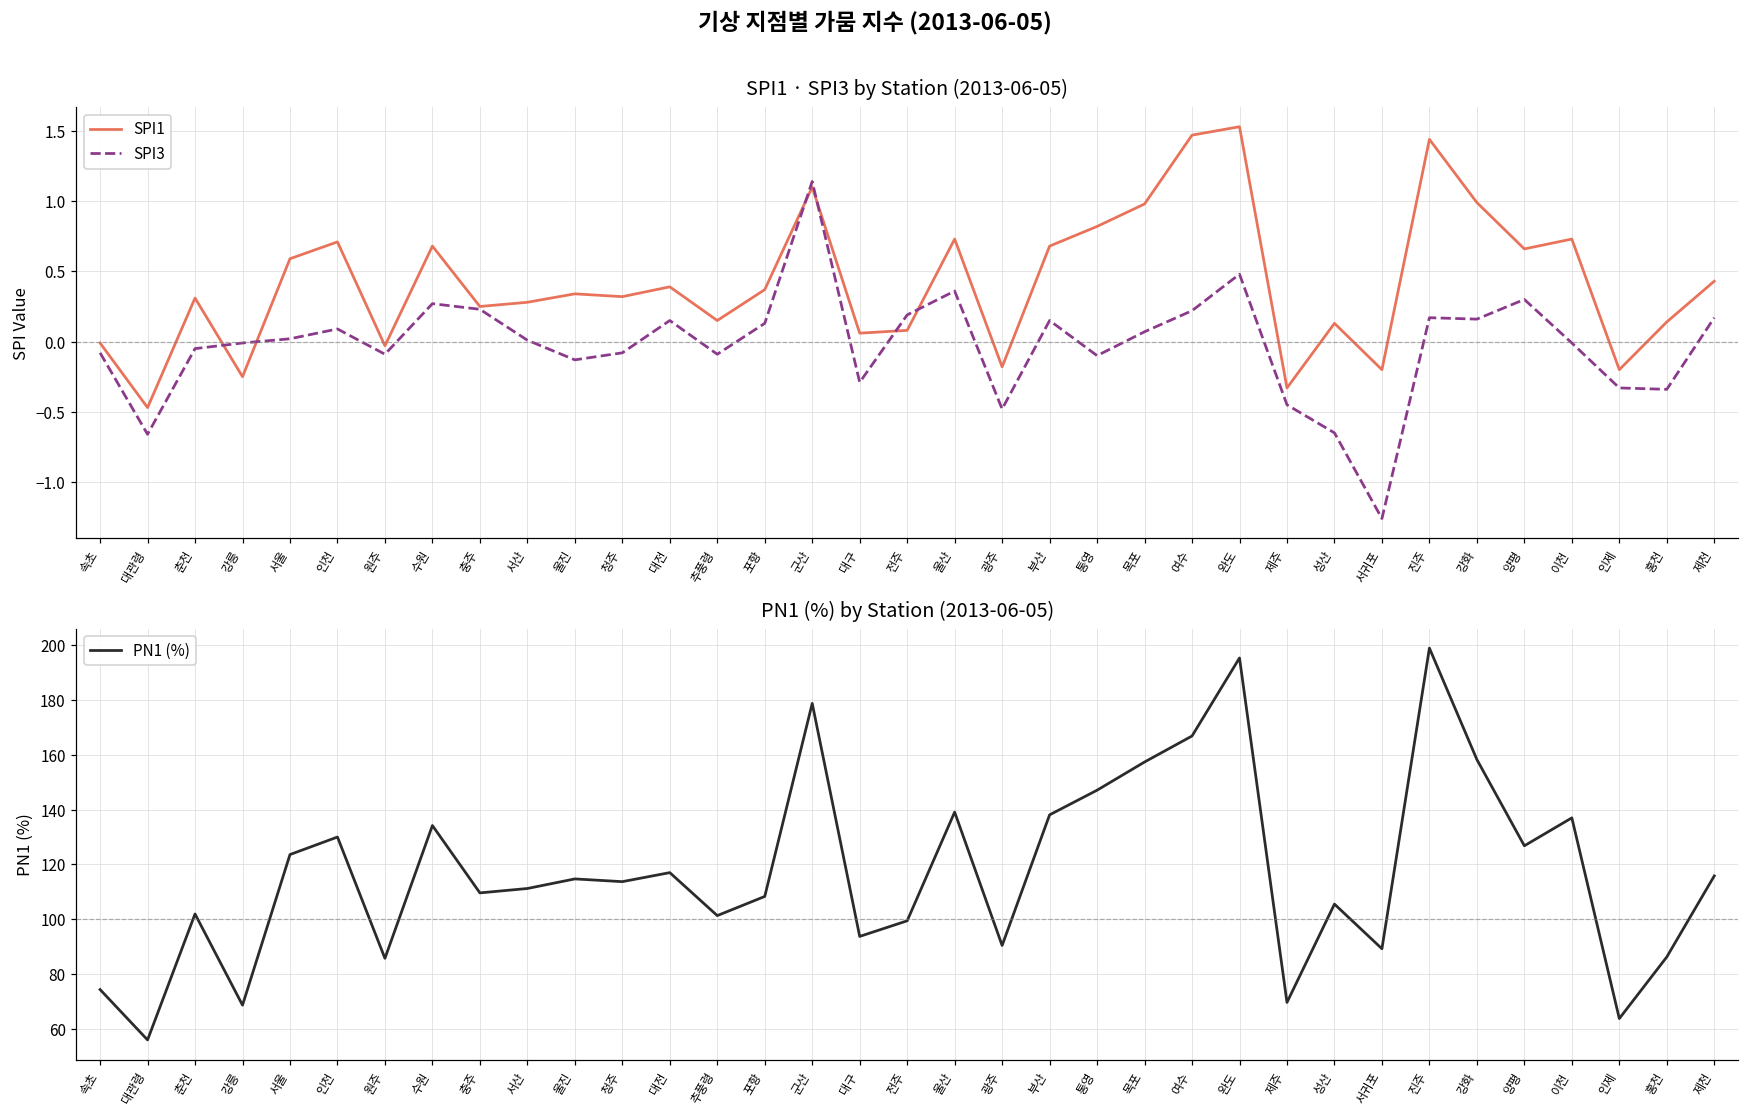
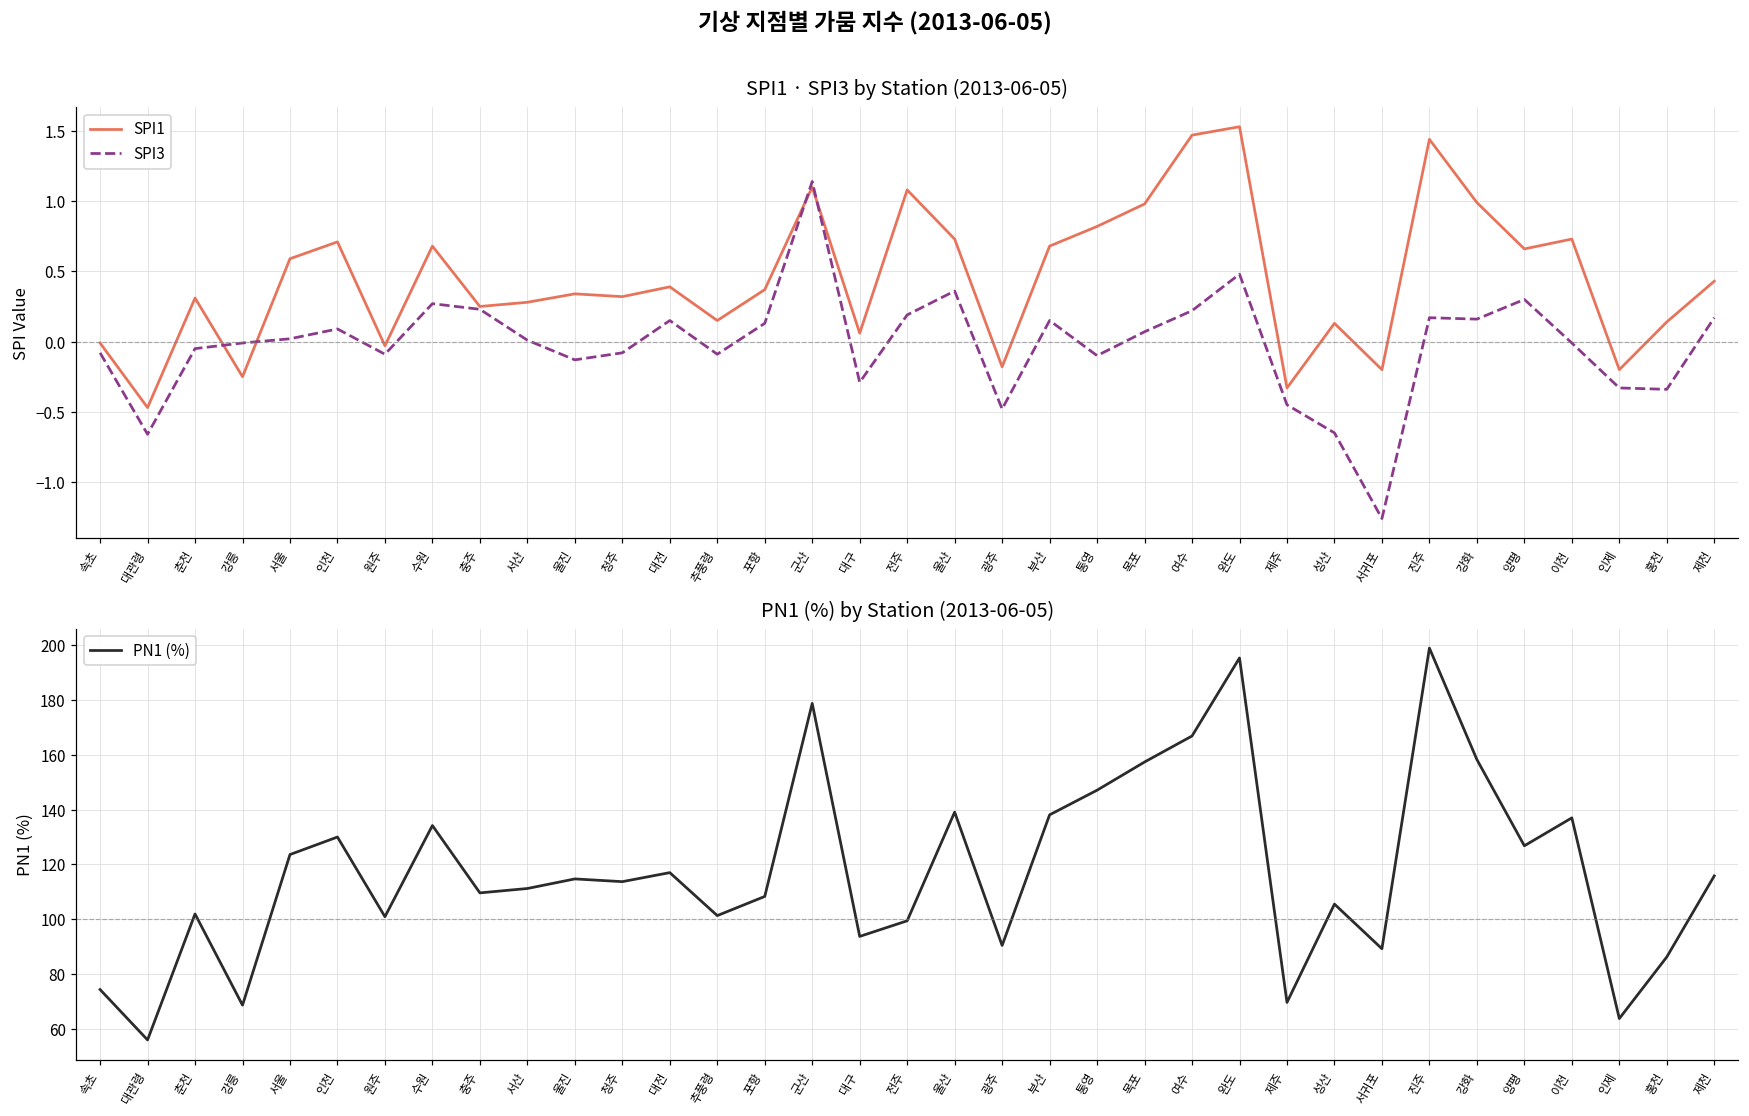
  {
    "SPI1 · SPI3 by Station (2013-06-05)": {
      "SPI1": {
        "속초": -0.01,
        "대관령": -0.47,
        "춘천": 0.31,
        "강릉": -0.25,
        "서울": 0.59,
        "인천": 0.71,
        "원주": -0.03,
        "수원": 0.68,
        "서산": 0.28,
        "울진": 0.34,
        "청주": 0.32,
        "대전": 0.39,
        "추풍령": 0.15,
        "포항": 0.37,
        "군산": 1.10,
        "대구": 0.06,
-       "전주": 0.08,
+       "전주": 1.08,
        "울산": 0.73,
        "광주": -0.18,
        "부산": 0.68,
        "통영": 0.82,
        "목포": 0.98,
        "여수": 1.47,
        "완도": 1.53,
        "제주": -0.33,
        "성산": 0.13,
        "서귀포": -0.20,
        "진주": 1.44,
        "강화": 0.99,
        "양평": 0.66,
        "이천": 0.73,
        "인제": -0.20,
        "홍천": 0.14,
        "제천": 0.43
      },
      "SPI3": {
        "속초": -0.08,
        "대관령": -0.66,
        "춘천": -0.05,
        "강릉": -0.01,
        "서울": 0.02,
        "인천": 0.09,
        "원주": -0.09,
        "수원": 0.27,
        "서산": 0.01,
        "울진": -0.13,
        "청주": -0.08,
        "대전": 0.15,
        "추풍령": -0.09,
        "포항": 0.13,
        "군산": 1.14,
        "대구": -0.29,
        "전주": 0.19,
        "울산": 0.36,
        "광주": -0.48,
        "부산": 0.15,
        "통영": -0.10,
        "목포": 0.07,
        "여수": 0.22,
        "완도": 0.48,
        "제주": -0.45,
        "성산": -0.65,
        "서귀포": -1.26,
        "진주": 0.17,
        "강화": 0.16,
        "양평": 0.30,
        "이천": -0.01,
        "인제": -0.33,
        "홍천": -0.34,
        "제천": 0.17
      }
    },
    "PN1 (%) by Station (2013-06-05)": {
      "속초": 74,
      "대관령": 56,
      "춘천": 102,
      "강릉": 69,
      "서울": 124,
      "인천": 130,
-     "원주": 86,
+     "원주": 101,
      "수원": 134,
      "충주": 110,
      "서산": 111,
      "울진": 115,
      "청주": 114,
      "대전": 117,
      "추풍령": 101,
      "포항": 108,
      "군산": 179,
      "대구": 94,
      "전주": 99,
      "울산": 139,
      "광주": 90,
      "부산": 138,
      "통영": 147,
      "목포": 157,
      "여수": 167,
      "완도": 195,
      "제주": 70,
      "성산": 106,
      "서귀포": 89,
      "진주": 199,
      "강화": 158,
      "양평": 127,
      "이천": 137,
      "인제": 64,
      "홍천": 86,
      "제천": 116
    }
  }
